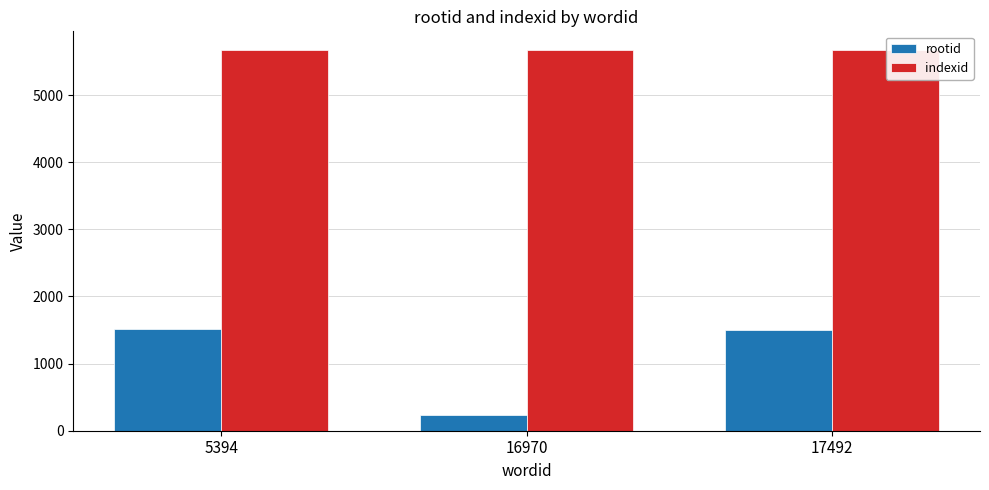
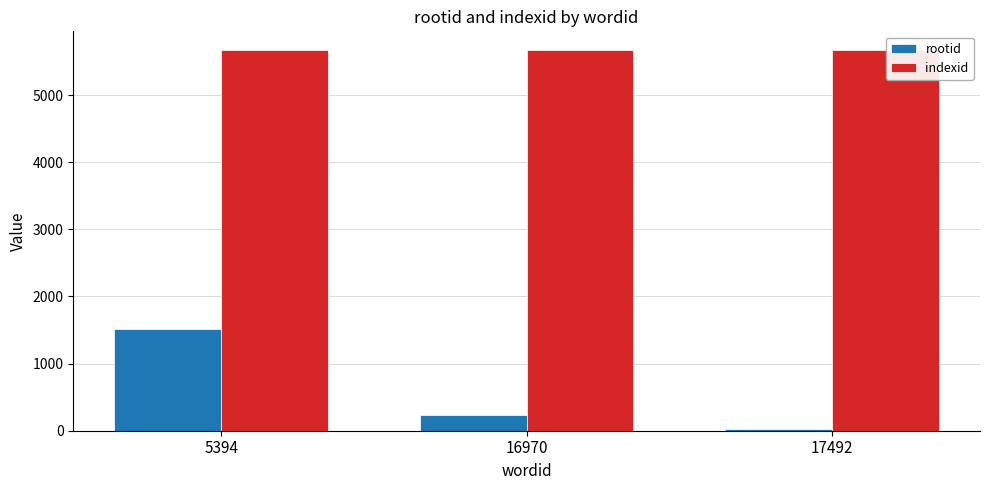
  {
    "rootid": {
      "5394": 1500,
      "16970": 200,
-     "17492": 1500
+     "17492": 0
    },
    "indexid": {
      "5394": 5700,
      "16970": 5700,
      "17492": 5700
    }
  }
